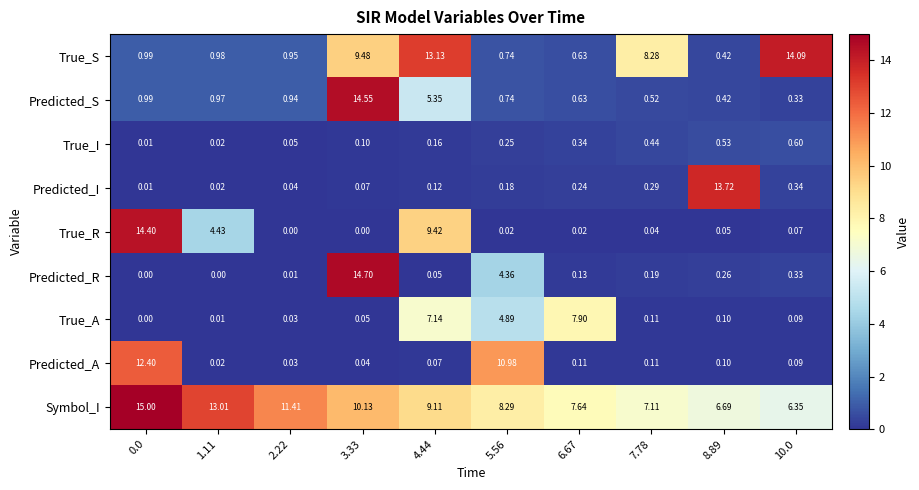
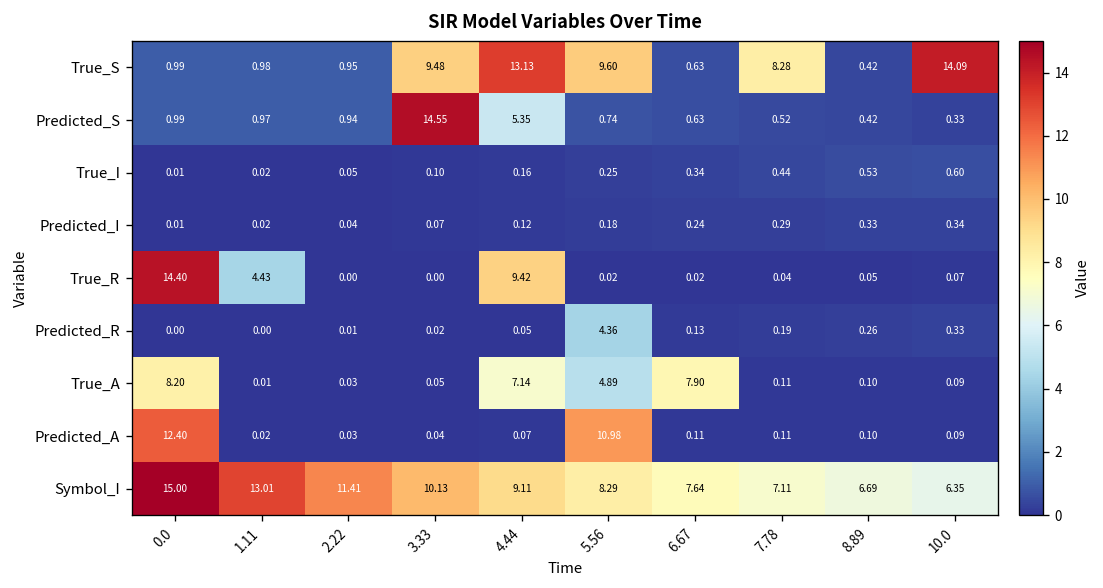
  {
    "True_S": {
      "0.0": 0.99,
      "1.11": 0.98,
      "2.22": 0.95,
      "3.33": 9.48,
      "4.44": 13.13,
-     "5.56": 0.74,
+     "5.56": 9.60,
      "6.67": 0.63,
      "7.78": 8.28,
      "8.89": 0.42,
      "10.0": 14.09
    },
    "Predicted_S": {
      "0.0": 0.99,
      "1.11": 0.97,
      "2.22": 0.94,
      "3.33": 14.55,
      "4.44": 5.35,
      "5.56": 0.74,
      "6.67": 0.63,
      "7.78": 0.52,
      "8.89": 0.42,
      "10.0": 0.33
    },
    "True_I": {
      "0.0": 0.01,
      "1.11": 0.02,
      "2.22": 0.05,
      "3.33": 0.10,
      "4.44": 0.16,
      "5.56": 0.25,
      "6.67": 0.34,
      "7.78": 0.44,
      "8.89": 0.53,
      "10.0": 0.60
    },
    "Predicted_I": {
      "0.0": 0.01,
      "1.11": 0.02,
      "2.22": 0.04,
      "3.33": 0.07,
      "4.44": 0.12,
      "5.56": 0.18,
      "6.67": 0.24,
      "7.78": 0.29,
-     "8.89": 13.72,
+     "8.89": 0.33,
      "10.0": 0.34
    },
    "True_R": {
      "0.0": 14.40,
      "1.11": 4.43,
      "2.22": 0.00,
      "3.33": 0.00,
      "4.44": 9.42,
      "5.56": 0.02,
      "6.67": 0.02,
      "7.78": 0.04,
      "8.89": 0.05,
      "10.0": 0.07
    },
    "Predicted_R": {
      "0.0": 0.00,
      "1.11": 0.00,
      "2.22": 0.01,
-     "3.33": 14.70,
+     "3.33": 0.02,
      "4.44": 0.05,
      "5.56": 4.36,
      "6.67": 0.13,
      "7.78": 0.19,
      "8.89": 0.26,
      "10.0": 0.33
    },
    "True_A": {
-     "0.0": 0.00,
+     "0.0": 8.20,
      "1.11": 0.01,
      "2.22": 0.03,
      "3.33": 0.05,
      "4.44": 7.14,
      "5.56": 4.89,
      "6.67": 7.90,
      "7.78": 0.11,
      "8.89": 0.10,
      "10.0": 0.09
    },
    "Predicted_A": {
      "0.0": 12.40,
      "1.11": 0.02,
      "2.22": 0.03,
      "3.33": 0.04,
      "4.44": 0.07,
      "5.56": 10.98,
      "6.67": 0.11,
      "7.78": 0.11,
      "8.89": 0.10,
      "10.0": 0.09
    },
    "Symbol_I": {
      "0.0": 15.00,
      "1.11": 13.01,
      "2.22": 11.41,
      "3.33": 10.13,
      "4.44": 9.11,
      "5.56": 8.29,
      "6.67": 7.64,
      "7.78": 7.11,
      "8.89": 6.69,
      "10.0": 6.35
    }
  }
